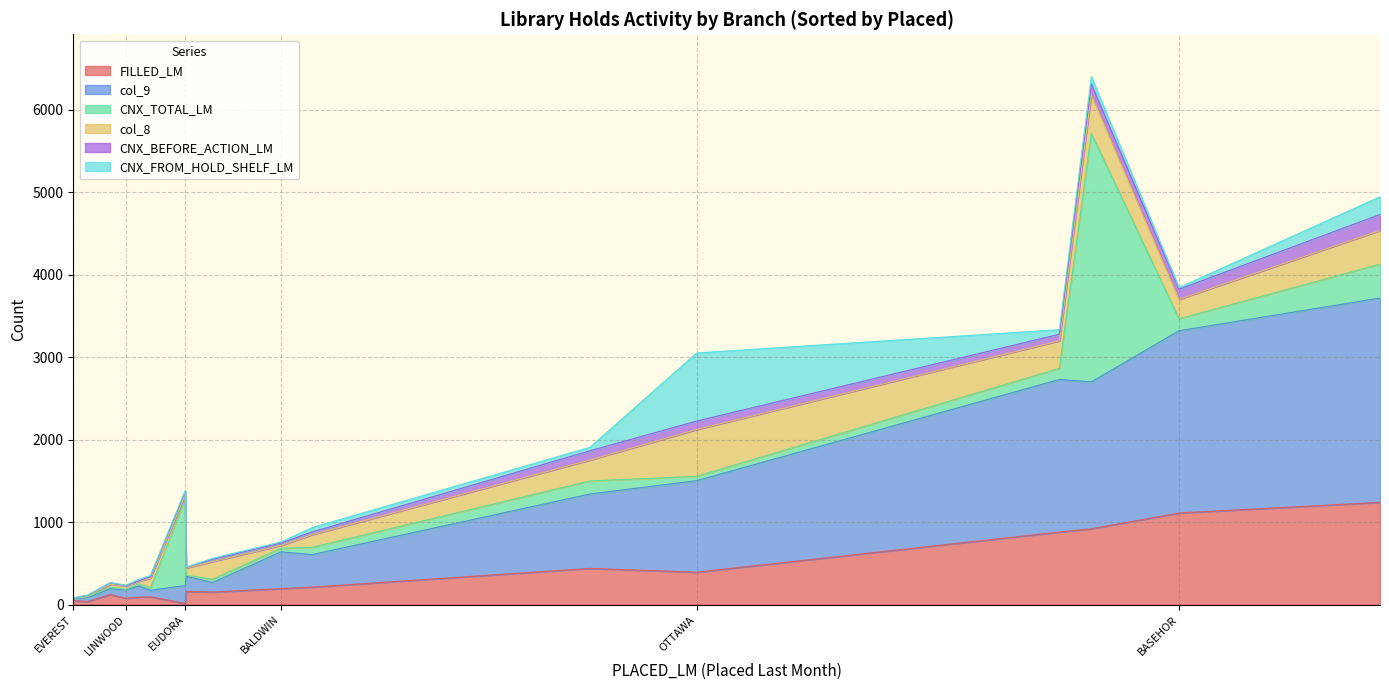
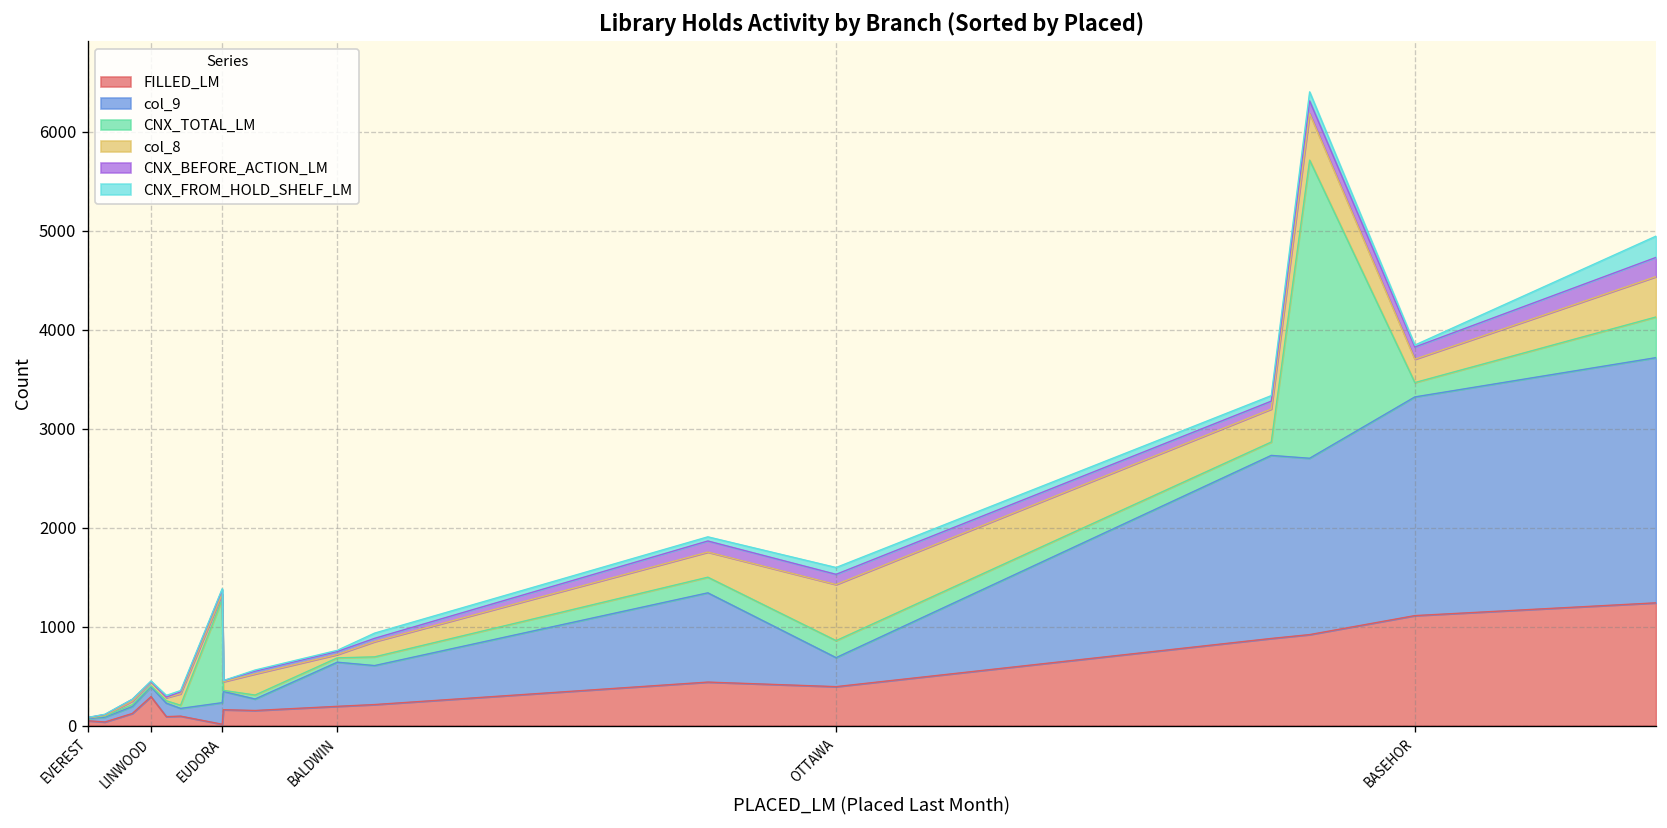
  {
    "FILLED_LM": {
-     "LINWOOD": 100,
+     "LINWOOD": 300,
      "EUDORA": 0,
      "BALDWIN": 200,
      "OTTAWA": 400,
      "BASEHOR": 1100
    },
    "col_9": {
      "EUDORA": 200,
      "BALDWIN": 400,
-     "OTTAWA": 1100,
+     "OTTAWA": 300,
      "BASEHOR": 2200
    },
    "CNX_TOTAL_LM": {
      "EUDORA": 1000,
      "BALDWIN": 0,
-     "OTTAWA": 100,
+     "OTTAWA": 200,
      "BASEHOR": 100
    },
    "col_8": {
      "EUDORA": 100,
      "OTTAWA": 600,
      "BASEHOR": 200
    },
    "CNX_BEFORE_ACTION_LM": {
      "OTTAWA": 100
    },
    "CNX_FROM_HOLD_SHELF_LM": {
-     "OTTAWA": 800
+     "OTTAWA": 100
    }
  }
